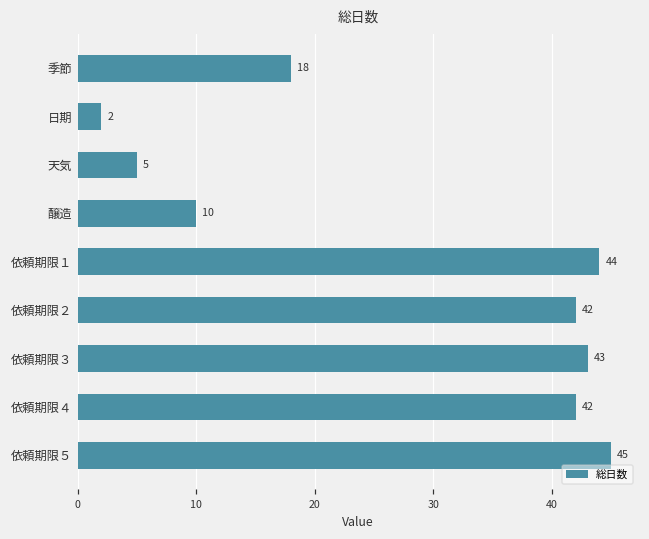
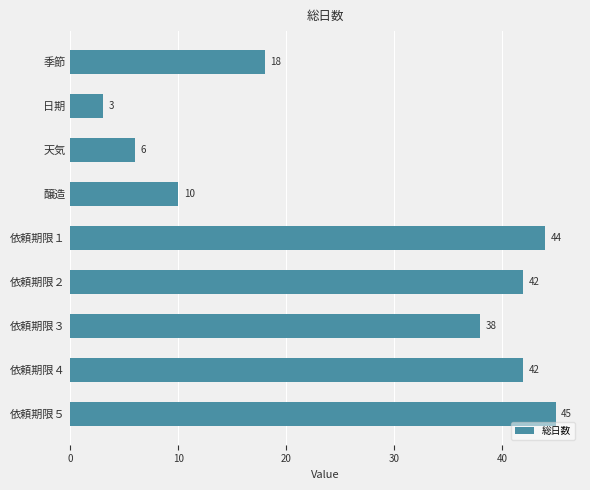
  {
    "季節": 18,
-   "日期": 2,
-   "天気": 5,
+   "日期": 3,
+   "天気": 6,
    "醸造": 10,
    "依頼期限１": 44,
    "依頼期限２": 42,
-   "依頼期限３": 43,
+   "依頼期限３": 38,
    "依頼期限４": 42,
    "依頼期限５": 45
  }
